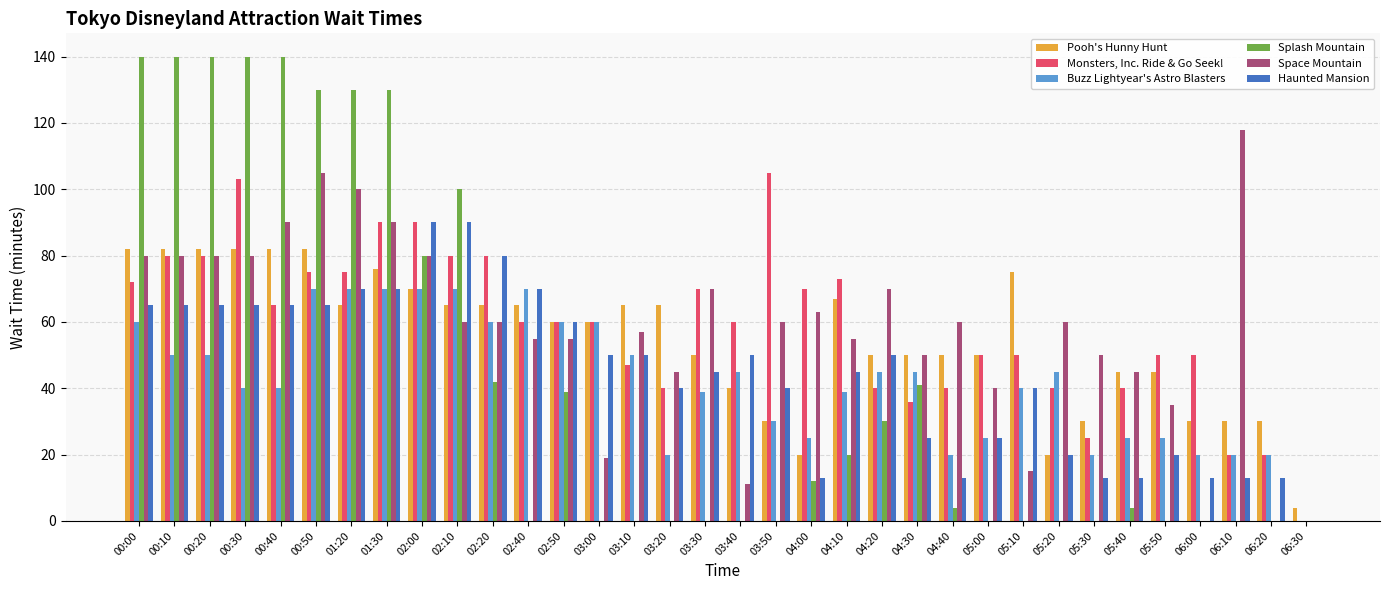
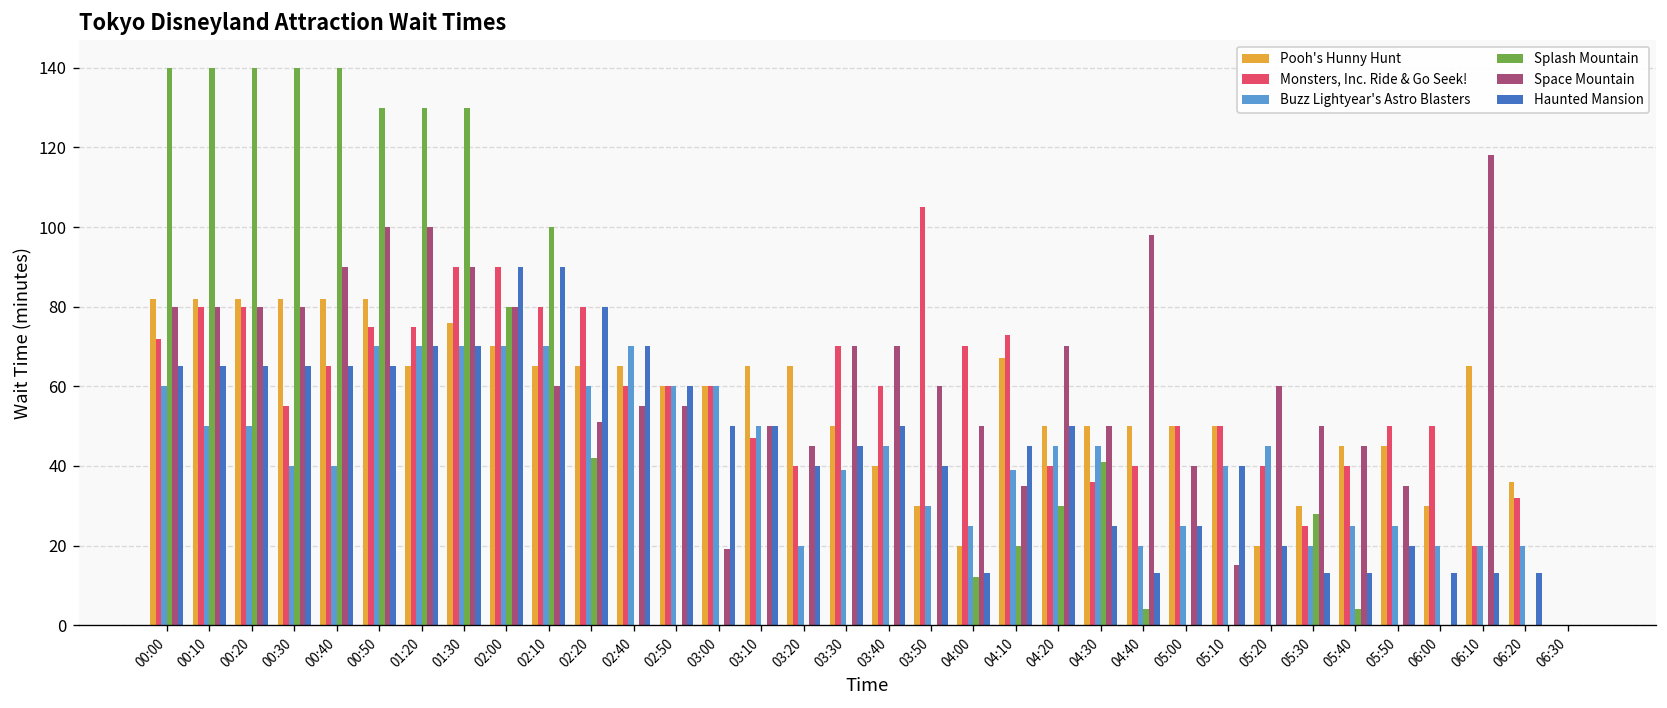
  {
    "Pooh's Hunny Hunt": {
      "00:00": 82,
      "00:10": 82,
      "00:20": 82,
      "00:30": 82,
      "00:40": 82,
      "00:50": 82,
      "01:20": 65,
      "01:30": 76,
      "02:00": 70,
      "02:10": 65,
      "02:20": 65,
      "02:40": 65,
      "02:50": 60,
      "03:00": 60,
      "03:10": 65,
      "03:20": 65,
      "03:30": 50,
      "03:40": 40,
      "03:50": 30,
      "04:00": 20,
      "04:10": 67,
      "04:20": 50,
      "04:30": 50,
      "04:40": 50,
      "05:00": 50,
-     "05:10": 75,
+     "05:10": 50,
      "05:20": 20,
      "05:30": 30,
      "05:40": 45,
      "05:50": 45,
      "06:00": 30,
-     "06:10": 30,
-     "06:20": 30,
-     "06:30": 4
+     "06:10": 65,
+     "06:20": 36,
+     "06:30": 0
    },
    "Monsters, Inc. Ride & Go Seek!": {
      "00:00": 72,
      "00:10": 80,
      "00:20": 80,
-     "00:30": 103,
+     "00:30": 55,
      "00:40": 65,
      "00:50": 75,
      "01:20": 75,
      "01:30": 90,
      "02:00": 90,
      "02:10": 80,
      "02:20": 80,
      "02:40": 60,
      "02:50": 60,
      "03:00": 60,
      "03:10": 47,
      "03:20": 40,
      "03:30": 70,
      "03:40": 60,
      "03:50": 105,
      "04:00": 70,
      "04:10": 73,
      "04:20": 40,
      "04:30": 36,
      "04:40": 40,
      "05:00": 50,
      "05:10": 50,
      "05:20": 40,
      "05:30": 25,
      "05:40": 40,
      "05:50": 50,
      "06:00": 50,
      "06:10": 20,
-     "06:20": 20,
+     "06:20": 32,
      "06:30": 0
    },
    "Splash Mountain": {
      "00:00": 140,
      "00:10": 140,
      "00:20": 140,
      "00:30": 140,
      "00:40": 140,
      "00:50": 130,
      "01:20": 130,
      "01:30": 130,
      "02:00": 80,
      "02:10": 100,
      "02:20": 42,
      "02:40": 0,
-     "02:50": 39,
+     "02:50": 0,
      "03:00": 0,
      "03:10": 0,
      "03:20": 0,
      "03:30": 0,
      "03:40": 0,
      "03:50": 0,
      "04:00": 12,
      "04:10": 20,
      "04:20": 30,
      "04:30": 41,
      "04:40": 4,
      "05:00": 0,
      "05:10": 0,
      "05:20": 0,
-     "05:30": 0,
+     "05:30": 28,
      "05:40": 4,
      "05:50": 0,
      "06:00": 0,
      "06:10": 0,
      "06:20": 0,
      "06:30": 0
    },
    "Space Mountain": {
      "00:00": 80,
      "00:10": 80,
      "00:20": 80,
      "00:30": 80,
      "00:40": 90,
-     "00:50": 105,
+     "00:50": 100,
      "01:20": 100,
      "01:30": 90,
      "02:00": 80,
      "02:10": 60,
-     "02:20": 60,
+     "02:20": 51,
      "02:40": 55,
      "02:50": 55,
      "03:00": 19,
-     "03:10": 57,
+     "03:10": 50,
      "03:20": 45,
      "03:30": 70,
-     "03:40": 11,
+     "03:40": 70,
      "03:50": 60,
-     "04:00": 63,
-     "04:10": 55,
+     "04:00": 50,
+     "04:10": 35,
      "04:20": 70,
      "04:30": 50,
-     "04:40": 60,
+     "04:40": 98,
      "05:00": 40,
      "05:10": 15,
      "05:20": 60,
      "05:30": 50,
      "05:40": 45,
      "05:50": 35,
      "06:00": 0,
      "06:10": 118,
      "06:20": 0,
      "06:30": 0
    }
  }
